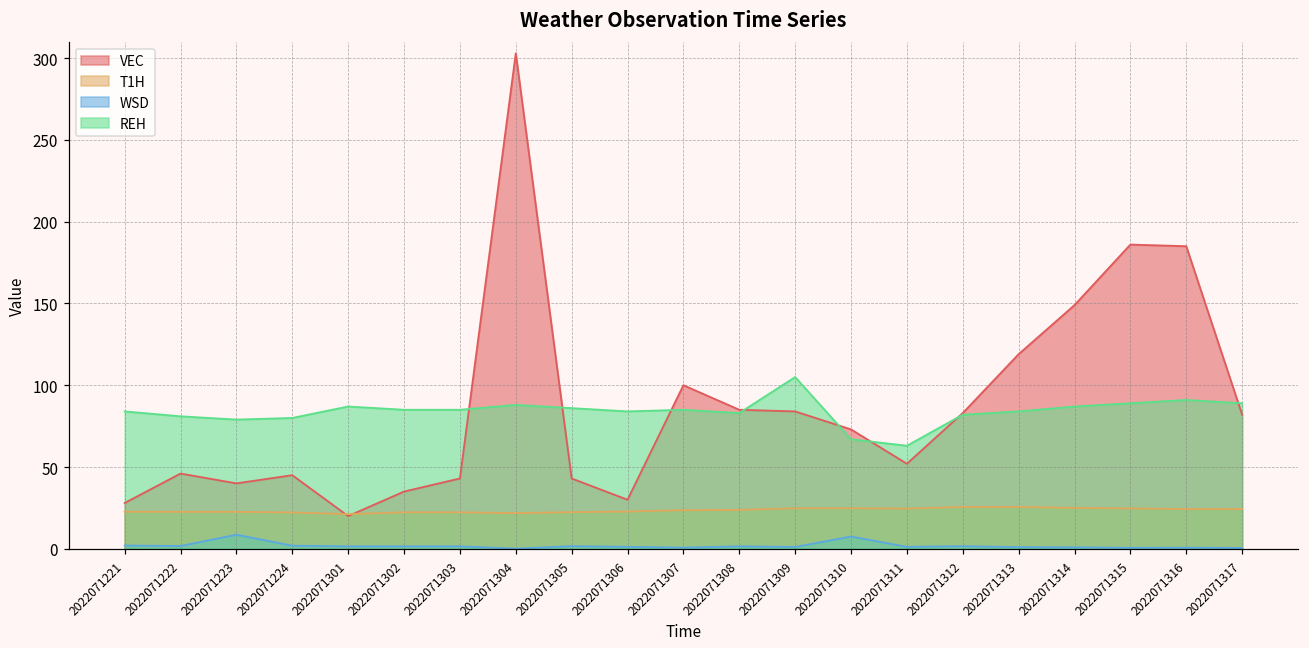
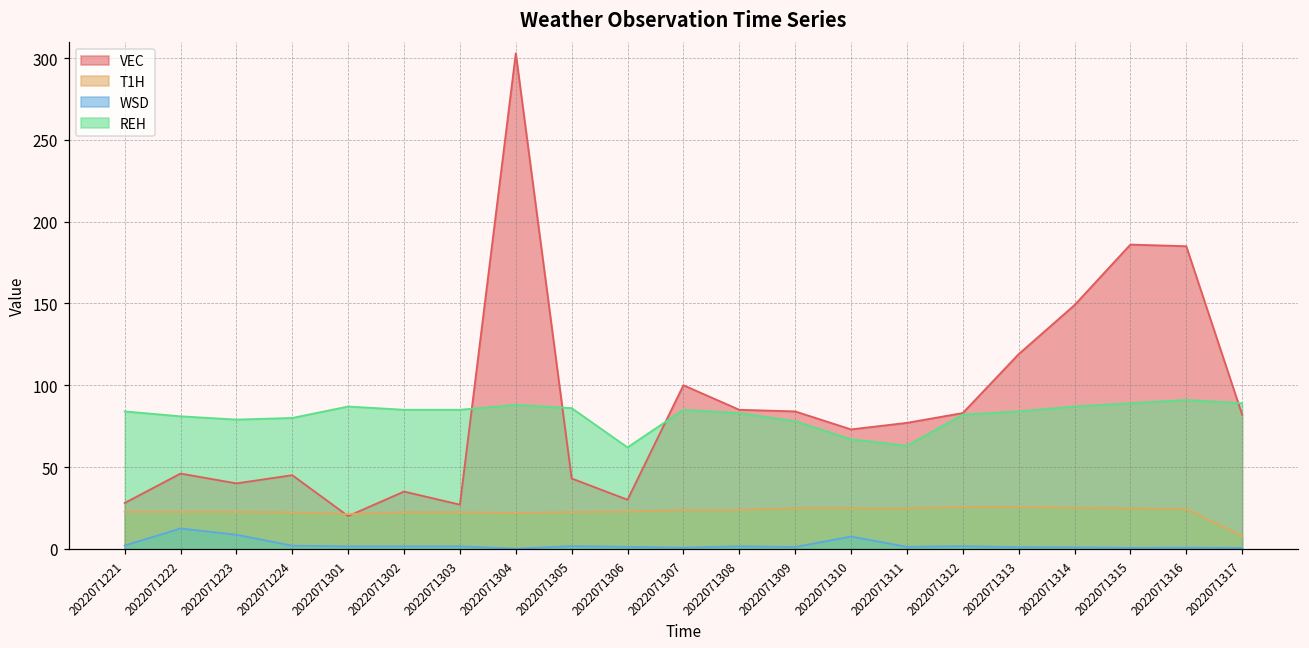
  {
    "VEC": {
      "2022071221": 28,
      "2022071222": 46,
      "2022071223": 40,
      "2022071224": 45,
      "2022071302": 35,
-     "2022071303": 43,
+     "2022071303": 27,
      "2022071304": 303,
      "2022071305": 43,
      "2022071306": 30,
      "2022071307": 100,
      "2022071308": 85,
      "2022071309": 84,
      "2022071310": 73,
-     "2022071311": 52,
+     "2022071311": 77,
      "2022071313": 119,
      "2022071314": 149,
      "2022071315": 186,
      "2022071316": 185,
      "2022071317": 82
    },
    "T1H": {
      "2022071221": 23,
      "2022071222": 23,
      "2022071223": 23,
      "2022071224": 22,
      "2022071302": 22,
      "2022071303": 22,
      "2022071304": 22,
      "2022071305": 22,
      "2022071306": 23,
      "2022071307": 24,
      "2022071308": 24,
      "2022071309": 25,
      "2022071310": 25,
      "2022071311": 25,
      "2022071312": 26,
      "2022071313": 26,
      "2022071314": 25,
      "2022071315": 25,
      "2022071316": 24,
-     "2022071317": 24
+     "2022071317": 8
    },
    "WSD": {
      "2022071221": 2,
-     "2022071222": 2,
+     "2022071222": 12,
      "2022071223": 9,
      "2022071224": 2,
      "2022071301": 2,
      "2022071302": 2,
      "2022071303": 2,
      "2022071304": 0,
      "2022071305": 2,
      "2022071306": 1,
      "2022071307": 1,
      "2022071308": 2,
      "2022071309": 1,
      "2022071310": 8,
      "2022071311": 1,
      "2022071312": 2,
      "2022071313": 1,
      "2022071314": 1,
      "2022071315": 1,
      "2022071316": 1,
      "2022071317": 1
    },
    "REH": {
      "2022071221": 84,
      "2022071222": 81,
      "2022071223": 79,
      "2022071224": 80,
      "2022071301": 87,
      "2022071302": 85,
      "2022071303": 85,
      "2022071304": 88,
      "2022071305": 86,
-     "2022071306": 84,
+     "2022071306": 62,
      "2022071307": 85,
      "2022071308": 83,
-     "2022071309": 105,
+     "2022071309": 78,
      "2022071310": 67,
      "2022071311": 63,
      "2022071313": 84,
      "2022071314": 87,
      "2022071315": 89,
      "2022071316": 91,
      "2022071317": 89
    }
  }
